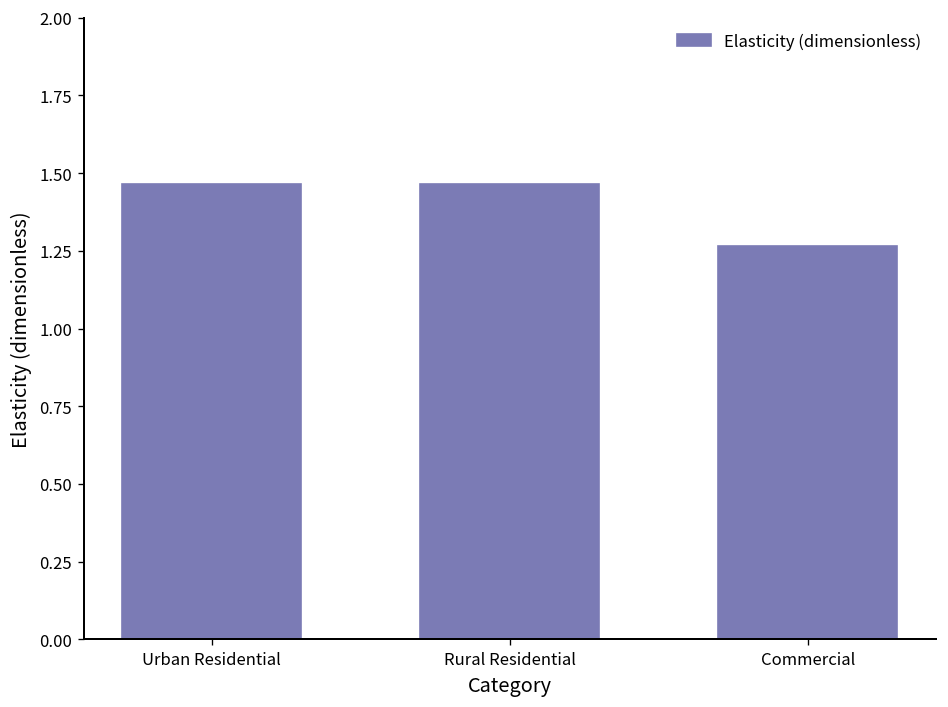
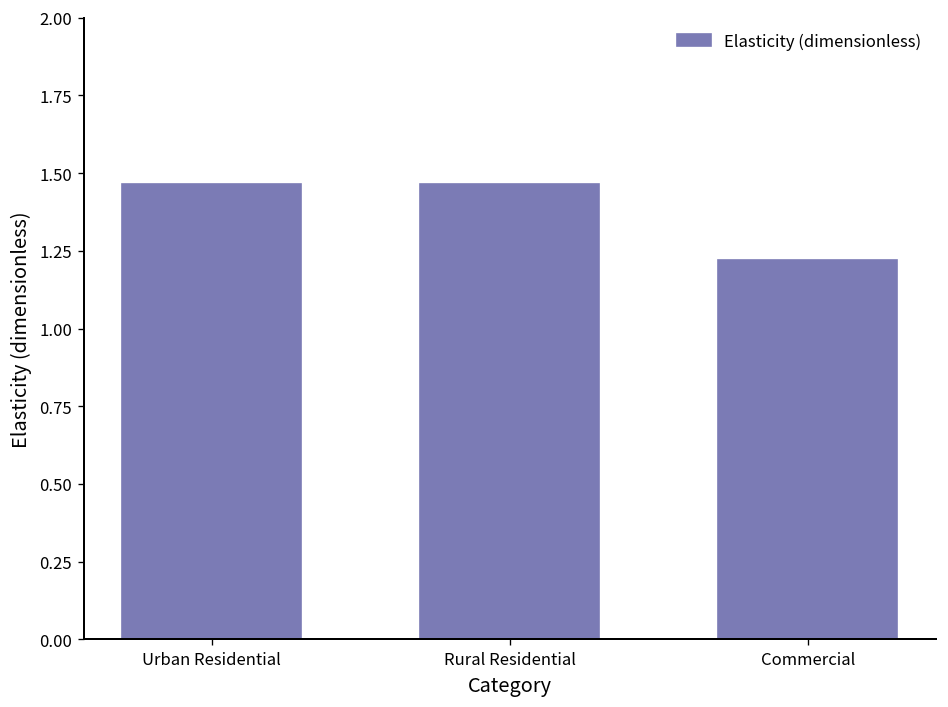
  {
    "Urban Residential": 1.46,
    "Rural Residential": 1.46,
-   "Commercial": 1.27
+   "Commercial": 1.22
  }
